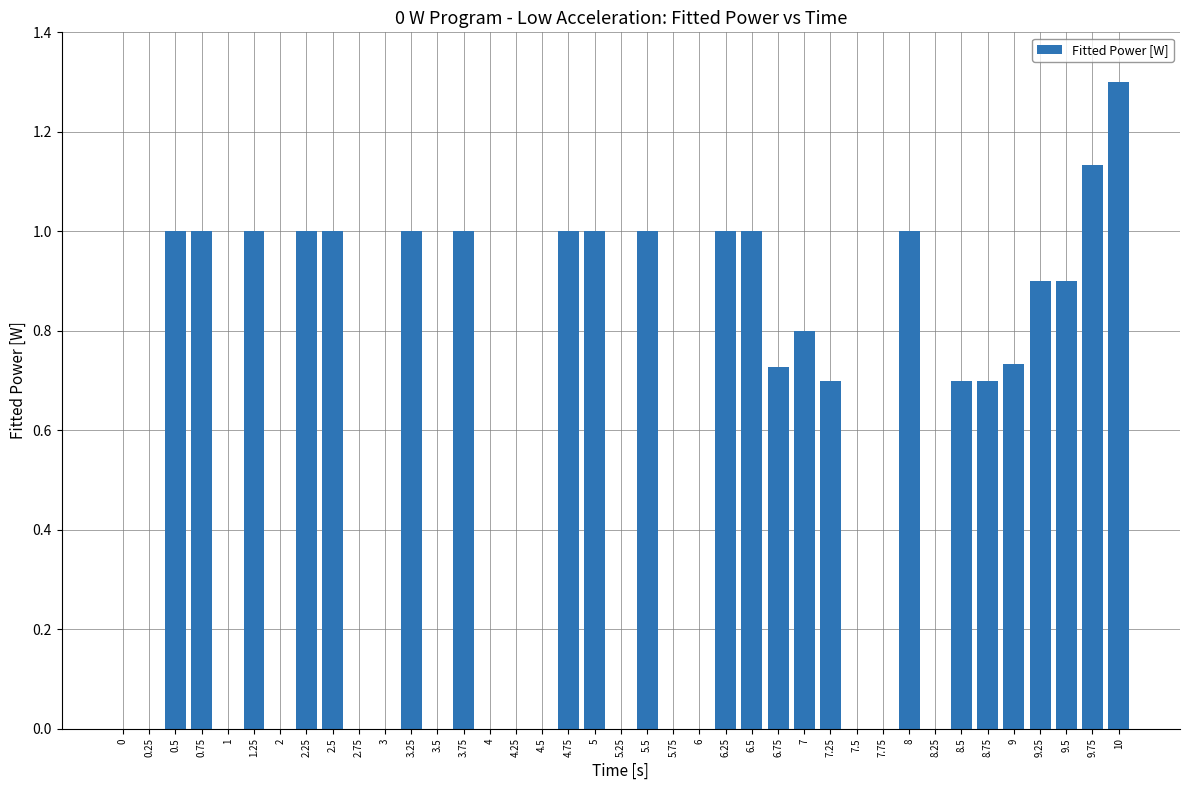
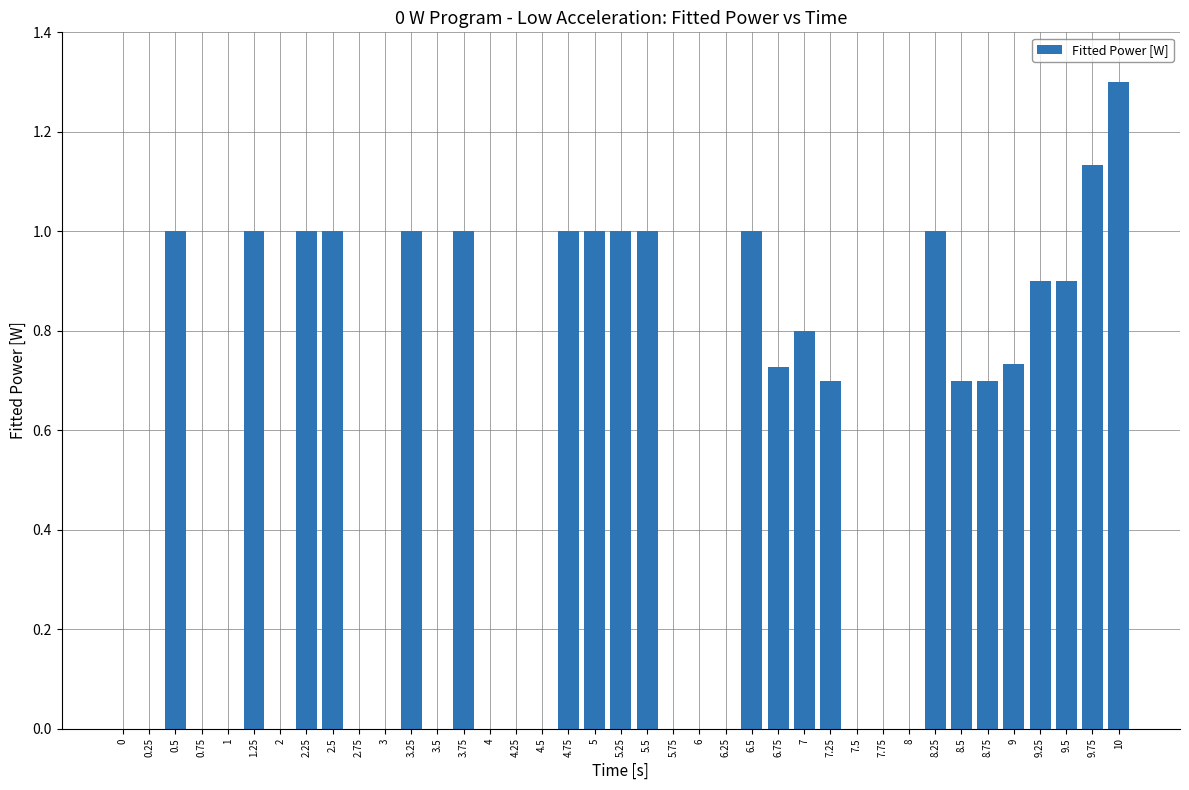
  {
    "0": 0,
    "0.25": 0,
    "0.5": 1,
-   "0.75": 1,
+   "0.75": 0,
    "1": 0,
    "1.25": 1,
    "2": 0,
    "2.25": 1,
    "2.5": 1,
    "2.75": 0,
    "3": 0,
    "3.25": 1,
    "3.5": 0,
    "3.75": 1,
    "4": 0,
    "4.25": 0,
    "4.5": 0,
    "4.75": 1,
    "5": 1,
-   "5.25": 0,
+   "5.25": 1,
    "5.5": 1,
    "5.75": 0,
    "6": 0,
-   "6.25": 1,
+   "6.25": 0,
    "6.5": 1,
    "6.75": 0.73,
    "7": 0.80,
    "7.25": 0.70,
    "7.5": 0,
    "7.75": 0,
-   "8": 1,
-   "8.25": 0,
+   "8": 0,
+   "8.25": 1,
    "8.5": 0.70,
    "8.75": 0.70,
    "9": 0.73,
    "9.25": 0.90,
    "9.5": 0.90,
    "9.75": 1.13,
    "10": 1.30
  }
